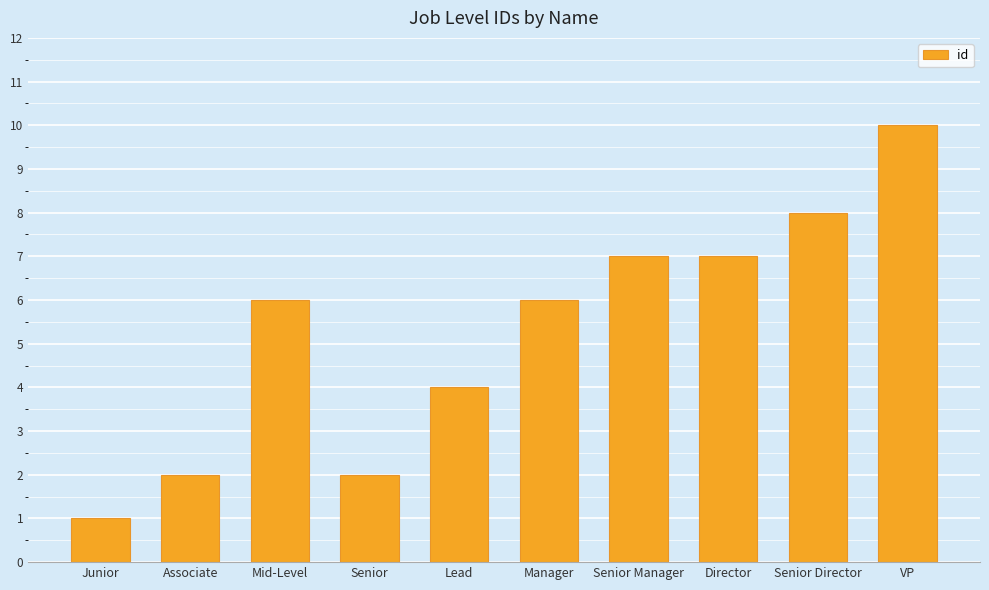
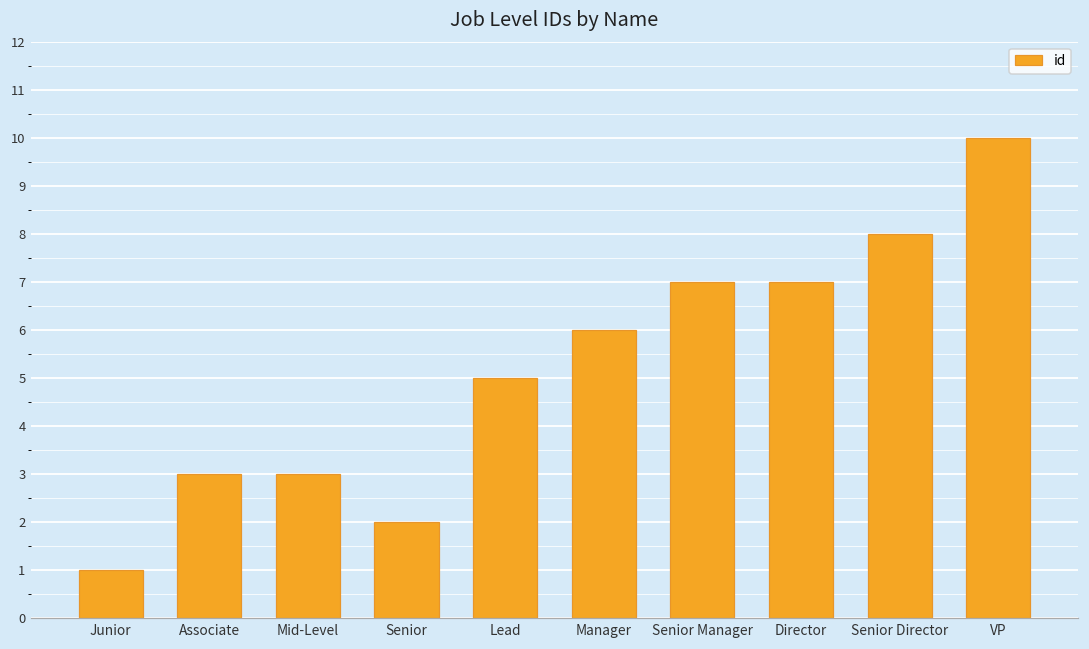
  {
    "Junior": 1,
-   "Associate": 2,
-   "Mid-Level": 6,
+   "Associate": 3,
+   "Mid-Level": 3,
    "Senior": 2,
-   "Lead": 4,
+   "Lead": 5,
    "Manager": 6,
    "Senior Manager": 7,
    "Director": 7,
    "Senior Director": 8,
    "VP": 10
  }
